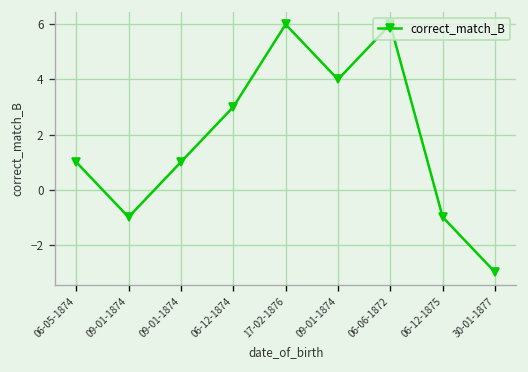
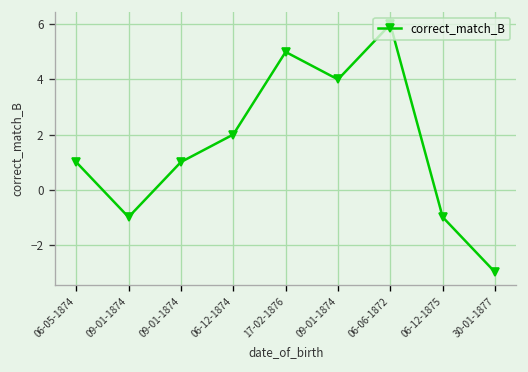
  {
    "06-05-1874": 1,
-   "06-12-1874": 3,
-   "17-02-1876": 6,
+   "06-12-1874": 2,
+   "17-02-1876": 5,
    "06-12-1875": -1,
    "30-01-1877": -3
  }
